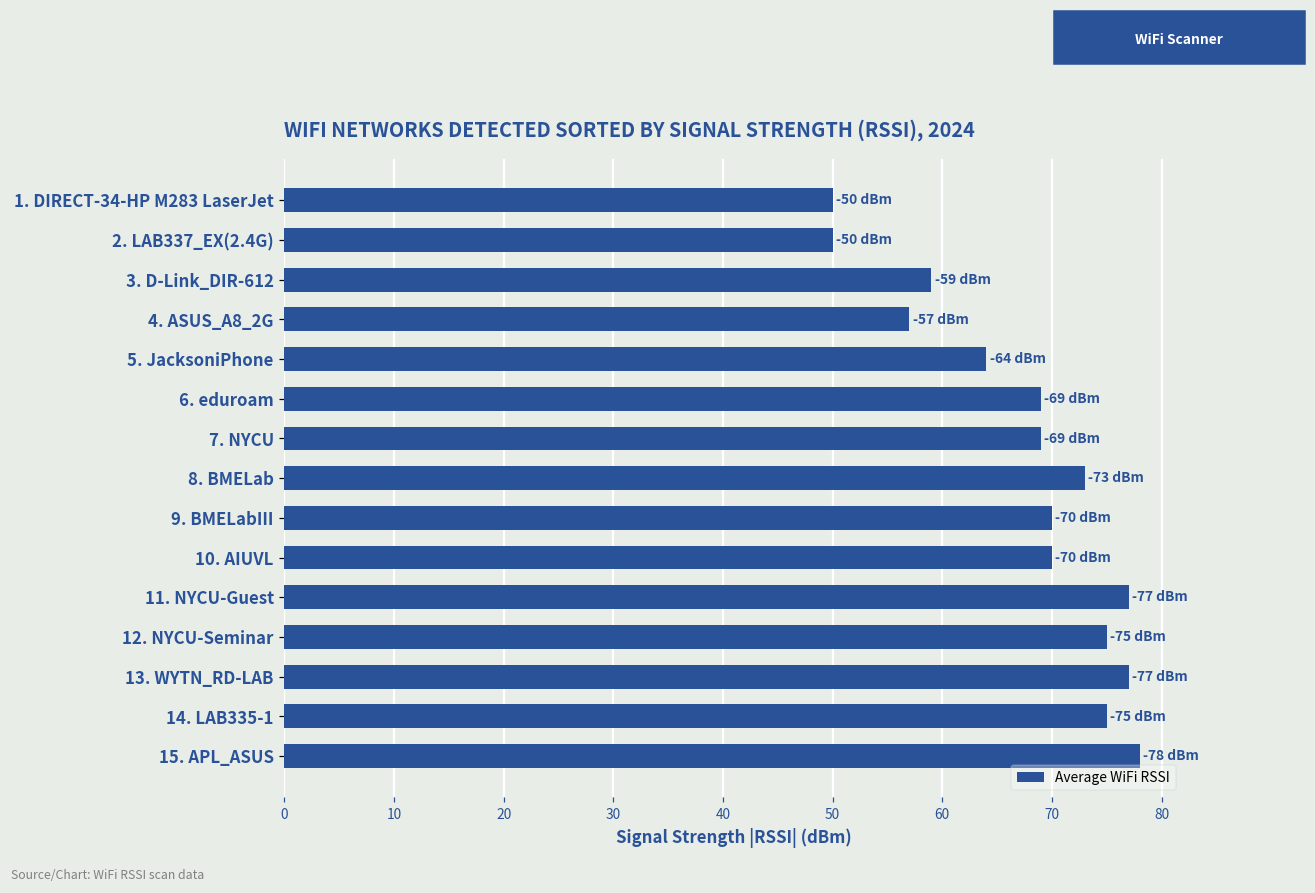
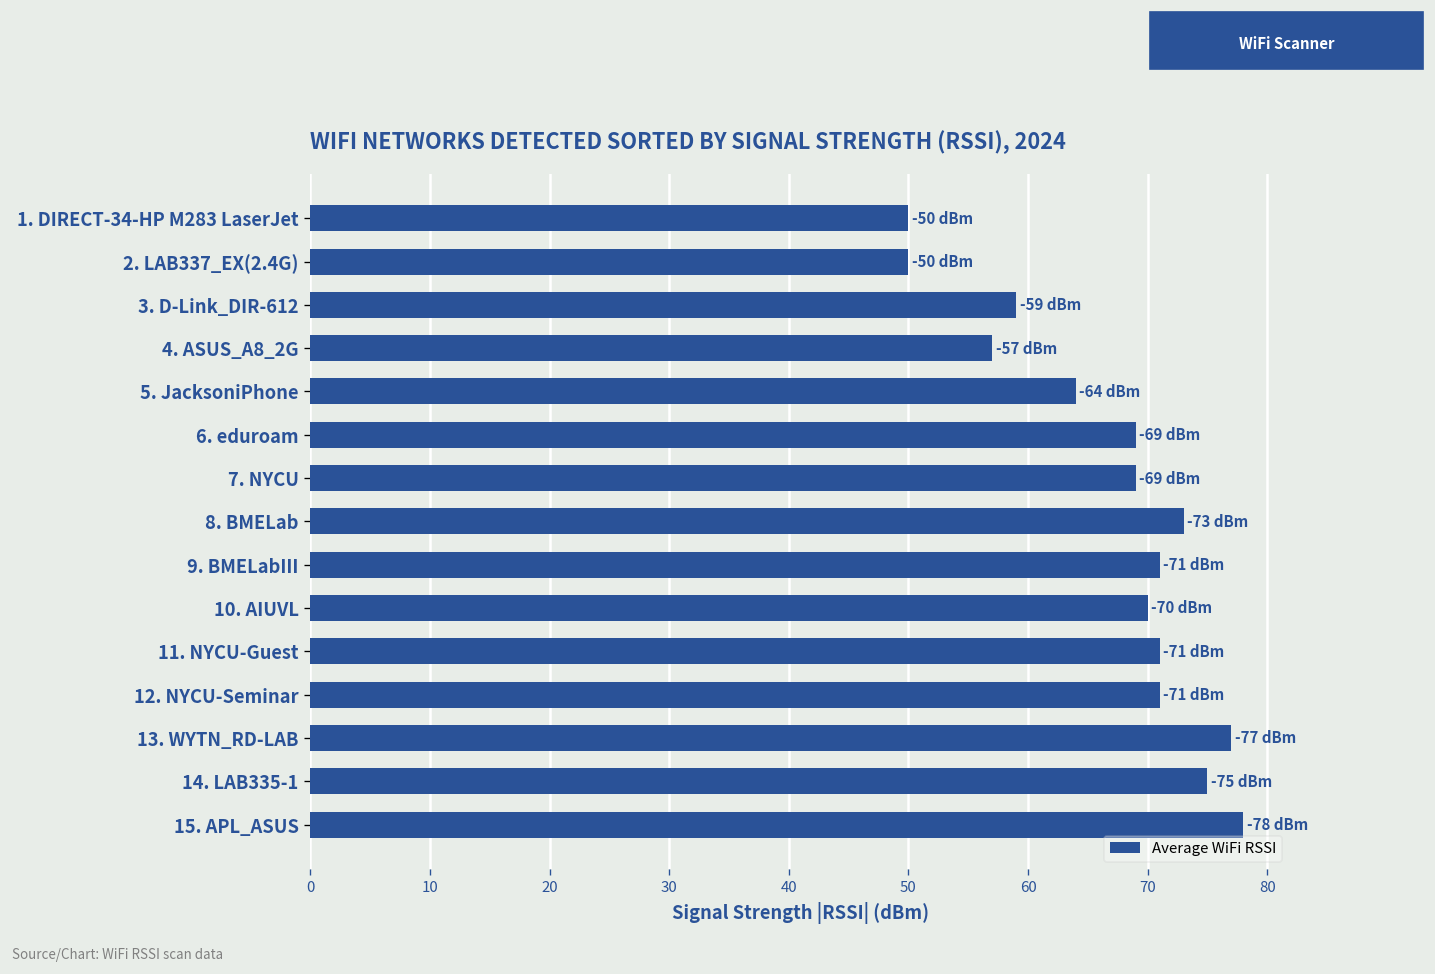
  {
-   "9. BMELabIII": -70,
-   "11. NYCU-Guest": -77,
-   "12. NYCU-Seminar": -75
+   "9. BMELabIII": -71,
+   "11. NYCU-Guest": -71,
+   "12. NYCU-Seminar": -71
  }
